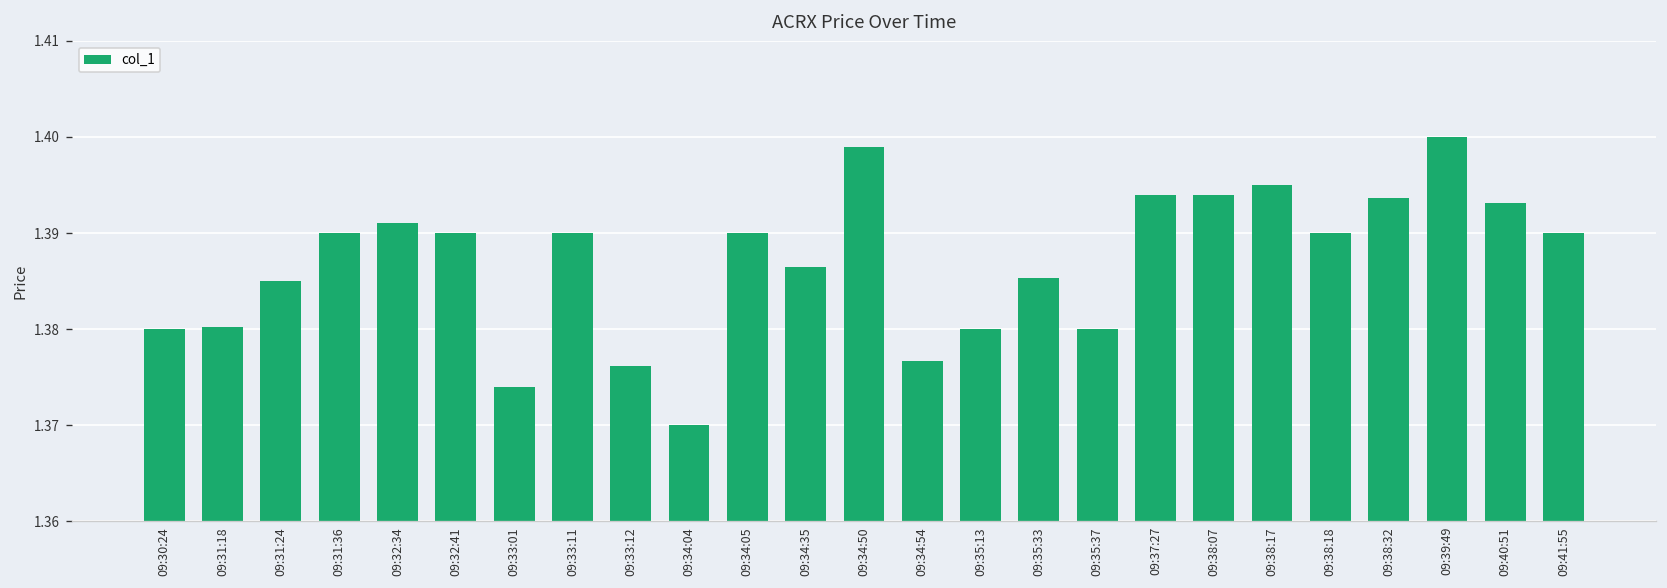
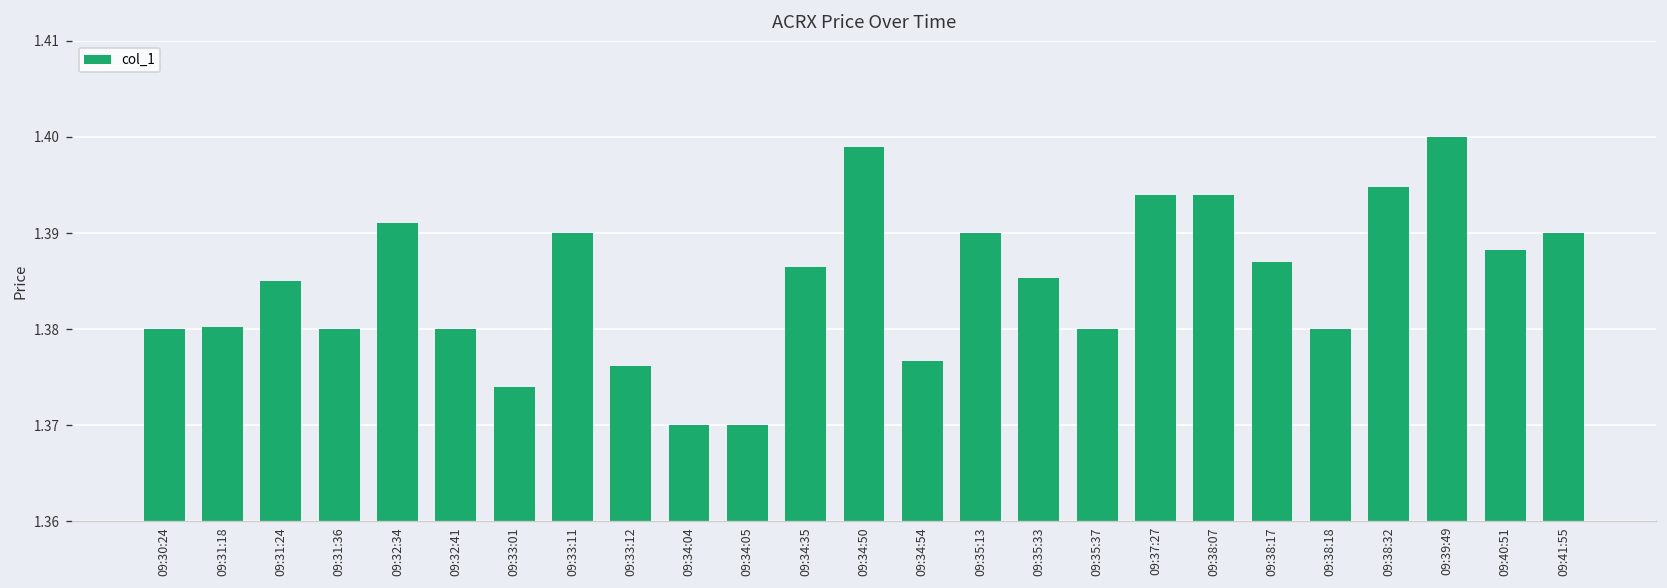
  {
    "09:30:24": 1.380,
    "09:31:18": 1.380,
    "09:31:24": 1.385,
-   "09:31:36": 1.39,
+   "09:31:36": 1.38,
    "09:32:34": 1.391,
-   "09:32:41": 1.39,
+   "09:32:41": 1.38,
    "09:33:01": 1.374,
    "09:33:11": 1.390,
    "09:33:12": 1.376,
    "09:34:04": 1.370,
-   "09:34:05": 1.39,
+   "09:34:05": 1.37,
    "09:34:35": 1.387,
    "09:34:50": 1.399,
    "09:34:54": 1.377,
-   "09:35:13": 1.38,
+   "09:35:13": 1.39,
    "09:35:33": 1.385,
    "09:35:37": 1.380,
    "09:37:27": 1.394,
    "09:38:07": 1.394,
-   "09:38:17": 1.395,
-   "09:38:18": 1.39,
-   "09:38:32": 1.394,
+   "09:38:17": 1.387,
+   "09:38:18": 1.38,
+   "09:38:32": 1.395,
    "09:39:49": 1.400,
-   "09:40:51": 1.393,
+   "09:40:51": 1.388,
    "09:41:55": 1.390
  }
